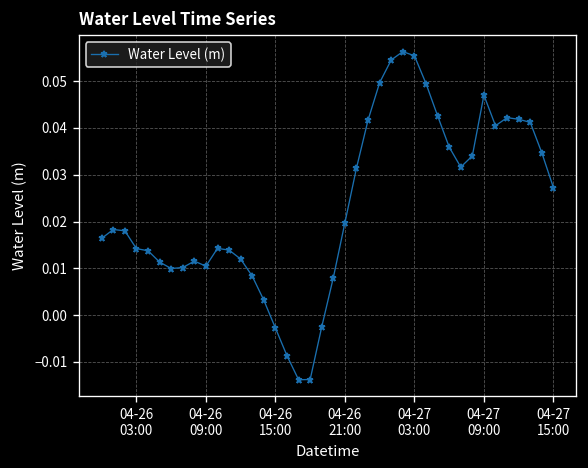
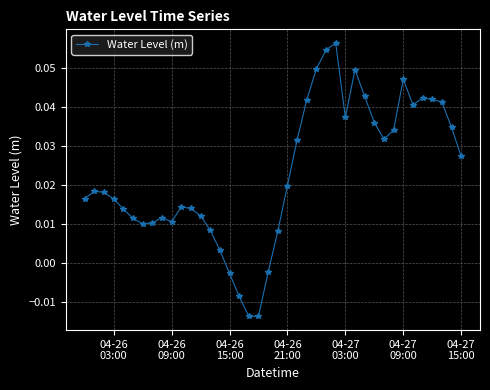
  {
-   "04-26 03:00": 0.014,
+   "04-26 03:00": 0.016,
    "04-26 09:00": 0.010,
    "04-26 15:00": -0.003,
    "04-26 21:00": 0.020,
-   "04-27 03:00": 0.055,
+   "04-27 03:00": 0.037,
    "04-27 09:00": 0.047,
    "04-27 15:00": 0.027
  }
